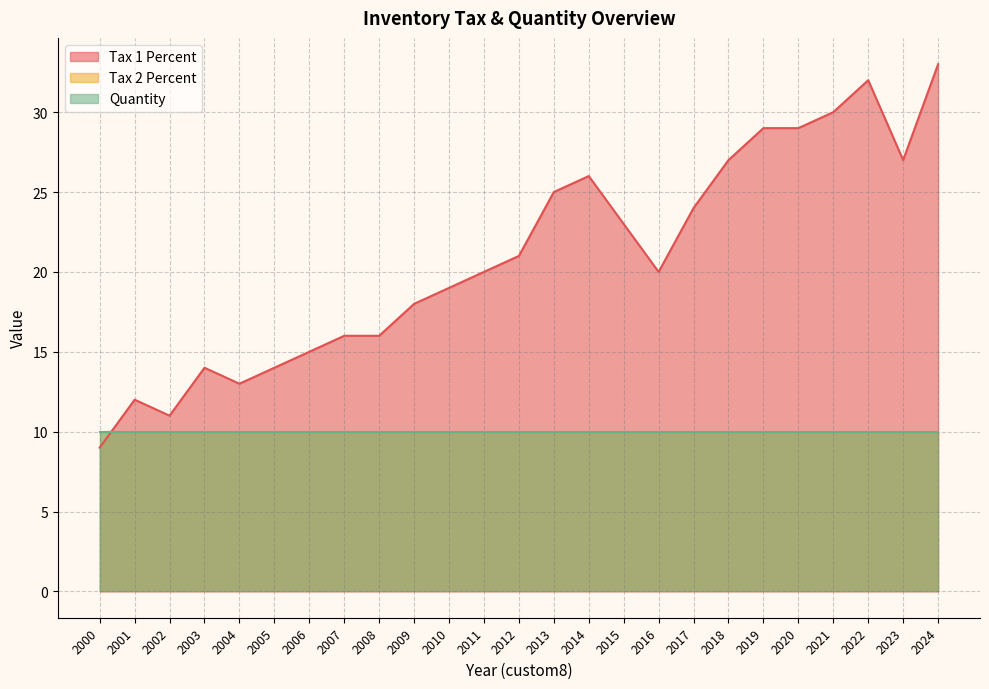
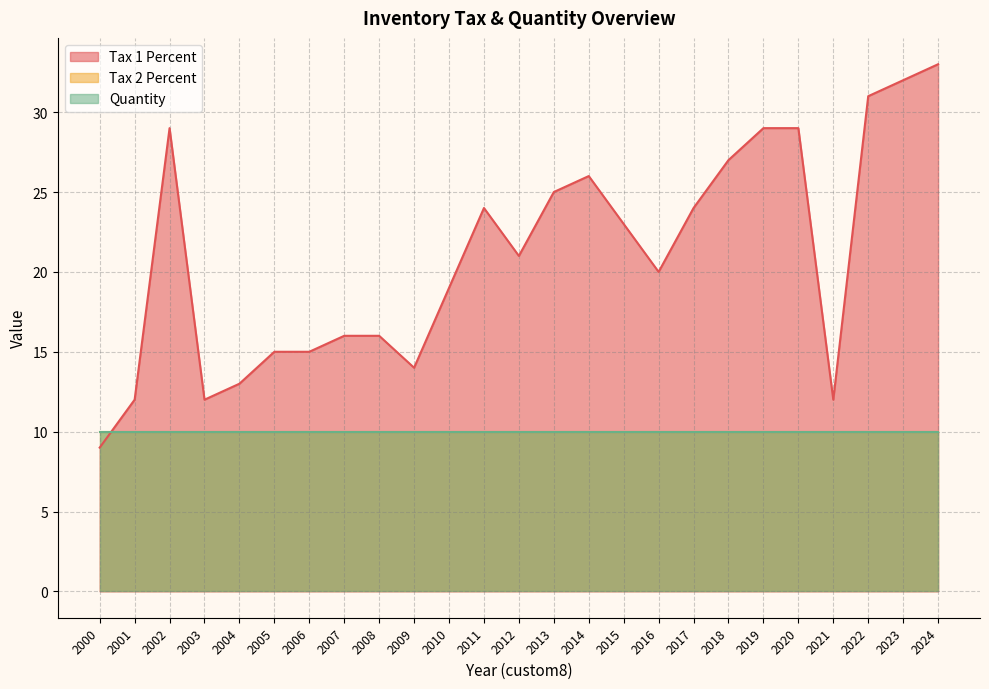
  {
    "Tax 1 Percent": {
      "2000": 9,
      "2001": 12,
-     "2002": 11,
-     "2003": 14,
+     "2002": 29,
+     "2003": 12,
      "2004": 13,
-     "2005": 14,
+     "2005": 15,
      "2006": 15,
      "2007": 16,
      "2008": 16,
-     "2009": 18,
+     "2009": 14,
      "2010": 19,
-     "2011": 20,
+     "2011": 24,
      "2012": 21,
      "2013": 25,
      "2014": 26,
      "2015": 23,
      "2016": 20,
      "2017": 24,
      "2018": 27,
      "2019": 29,
      "2020": 29,
-     "2021": 30,
-     "2022": 32,
-     "2023": 27,
+     "2021": 12,
+     "2022": 31,
+     "2023": 32,
      "2024": 33
    },
    "Quantity": {
      "2000": 10,
      "2001": 10,
      "2002": 10,
      "2003": 10,
      "2004": 10,
      "2005": 10,
      "2006": 10,
      "2007": 10,
      "2008": 10,
      "2009": 10,
      "2010": 10,
      "2011": 10,
      "2012": 10,
      "2013": 10,
      "2014": 10,
      "2015": 10,
      "2016": 10,
      "2017": 10,
      "2018": 10,
      "2019": 10,
      "2020": 10,
      "2021": 10,
      "2022": 10,
      "2023": 10,
      "2024": 10
    }
  }
